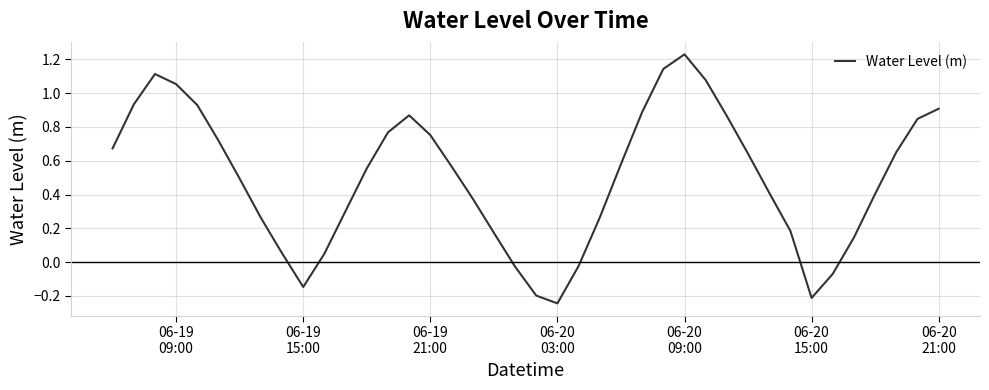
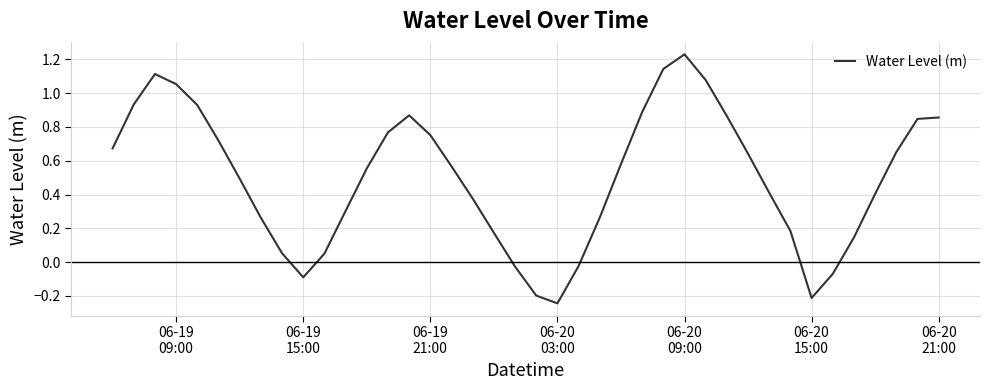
  {
    "06-19 09:00": 1.05,
-   "06-19 15:00": -0.15,
+   "06-19 15:00": -0.09,
    "06-19 21:00": 0.75,
    "06-20 03:00": -0.24,
    "06-20 09:00": 1.23,
    "06-20 15:00": -0.21,
-   "06-20 21:00": 0.91
+   "06-20 21:00": 0.86
  }
